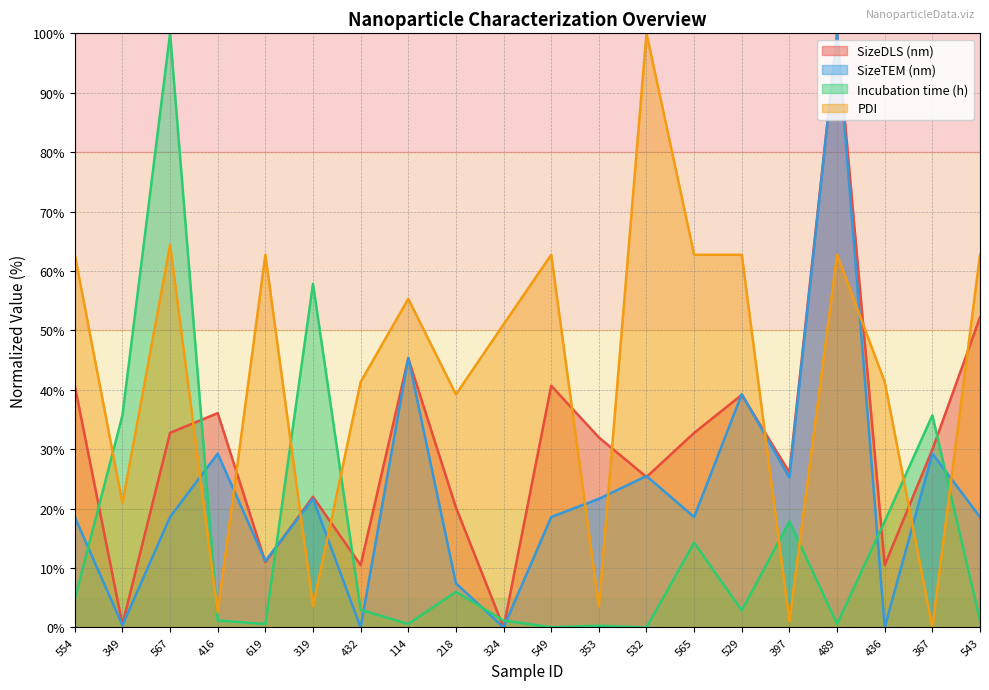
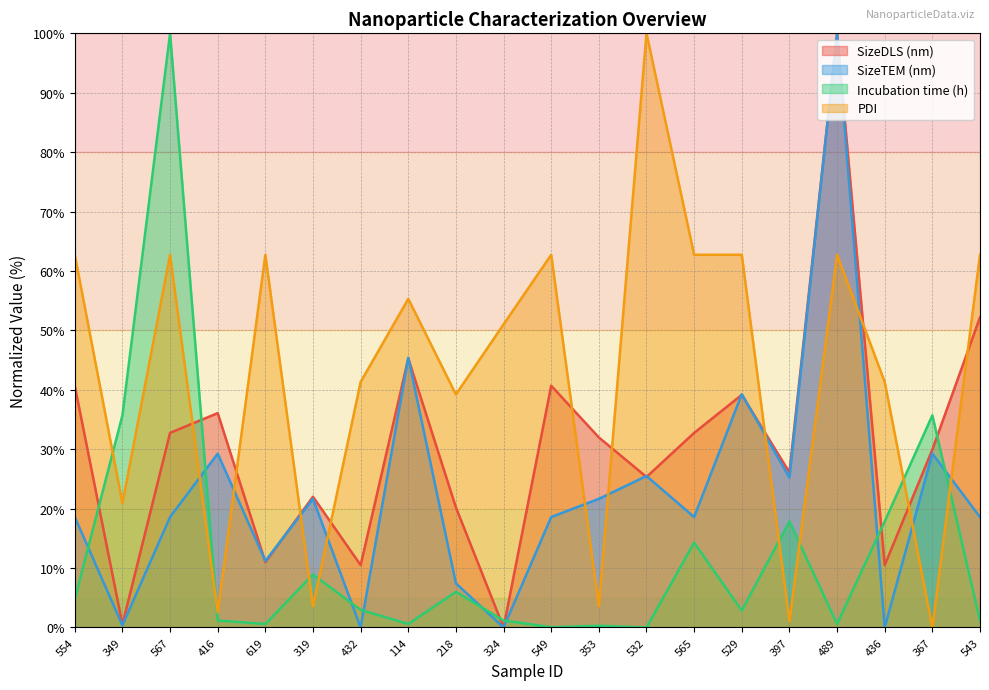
  {
    "SizeDLS (nm)": {
      "554": "41%",
      "567": "33%",
      "416": "36%",
      "432": "10%",
      "218": "20%",
      "549": "41%",
      "353": "32%",
      "565": "33%",
      "397": "26%",
      "436": "10%",
      "367": "30%",
      "543": "52%"
    },
    "SizeTEM (nm)": {
      "554": "19%",
      "567": "19%",
      "416": "29%",
      "432": "0%",
      "218": "7%",
      "549": "19%",
      "353": "22%",
      "565": "19%",
      "397": "25%",
      "436": "0%",
      "367": "29%",
      "543": "19%"
    },
    "Incubation time (h)": {
      "554": "5%",
      "349": "36%",
      "567": "100%",
      "416": "1%",
      "619": "1%",
-     "319": "58%",
+     "319": "9%",
      "432": "3%",
      "114": "1%",
      "218": "6%",
      "324": "1%",
      "549": "0%",
      "353": "0%",
      "532": "0%",
      "565": "14%",
      "529": "3%",
      "397": "18%",
      "489": "1%",
      "436": "18%",
      "367": "36%",
      "543": "1%"
    },
    "PDI": {
      "554": "63%",
      "349": "21%",
-     "567": "64%",
+     "567": "63%",
      "416": "3%",
      "619": "63%",
      "319": "4%",
      "432": "41%",
      "114": "55%",
      "218": "39%",
      "324": "51%",
      "549": "63%",
      "353": "4%",
      "532": "100%",
      "565": "63%",
      "529": "63%",
      "397": "1%",
      "489": "63%",
      "436": "41%",
      "367": "0%",
      "543": "63%"
    }
  }
